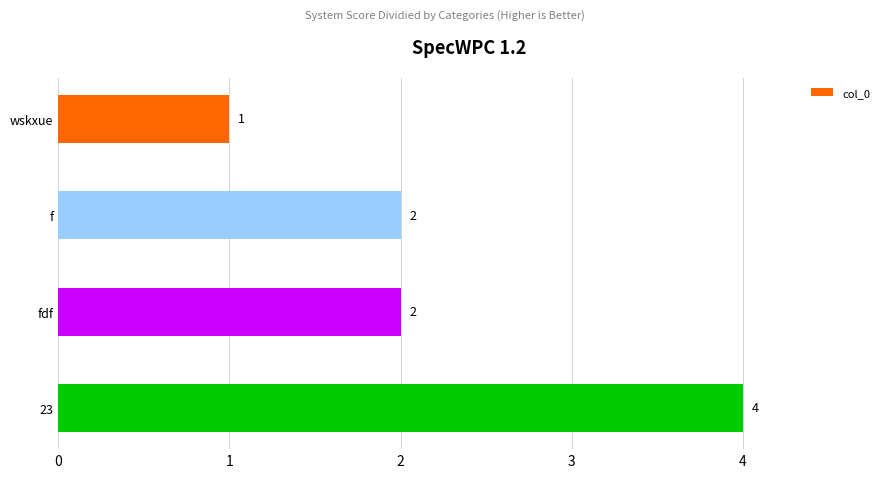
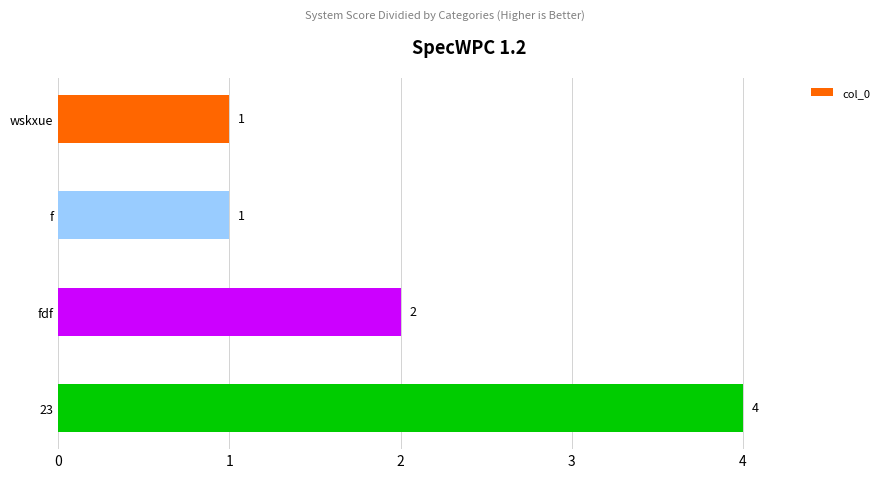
  {
    "wskxue": 1,
-   "f": 2,
+   "f": 1,
    "fdf": 2,
    "23": 4
  }
